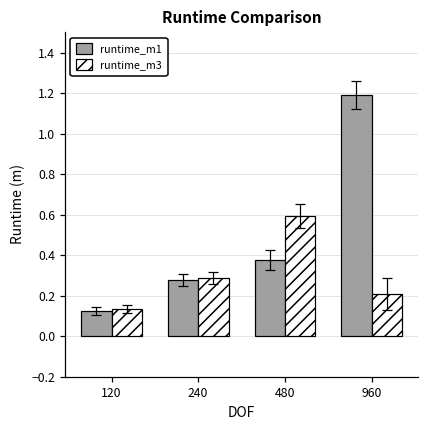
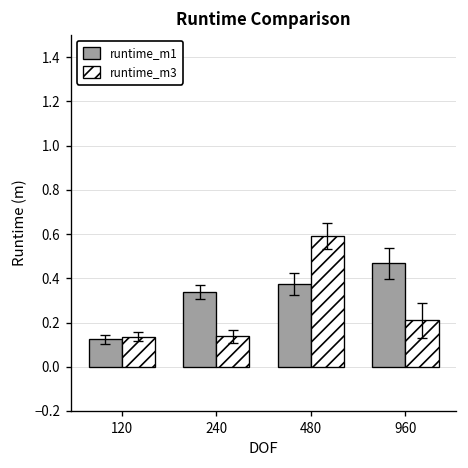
  {
    "runtime_m1": {
      "120": 0.12,
-     "240": 0.28,
+     "240": 0.34,
      "480": 0.37,
-     "960": 1.19
+     "960": 0.47
    },
    "runtime_m3": {
      "120": 0.14,
-     "240": 0.29,
+     "240": 0.14,
      "480": 0.59,
      "960": 0.21
    }
  }
